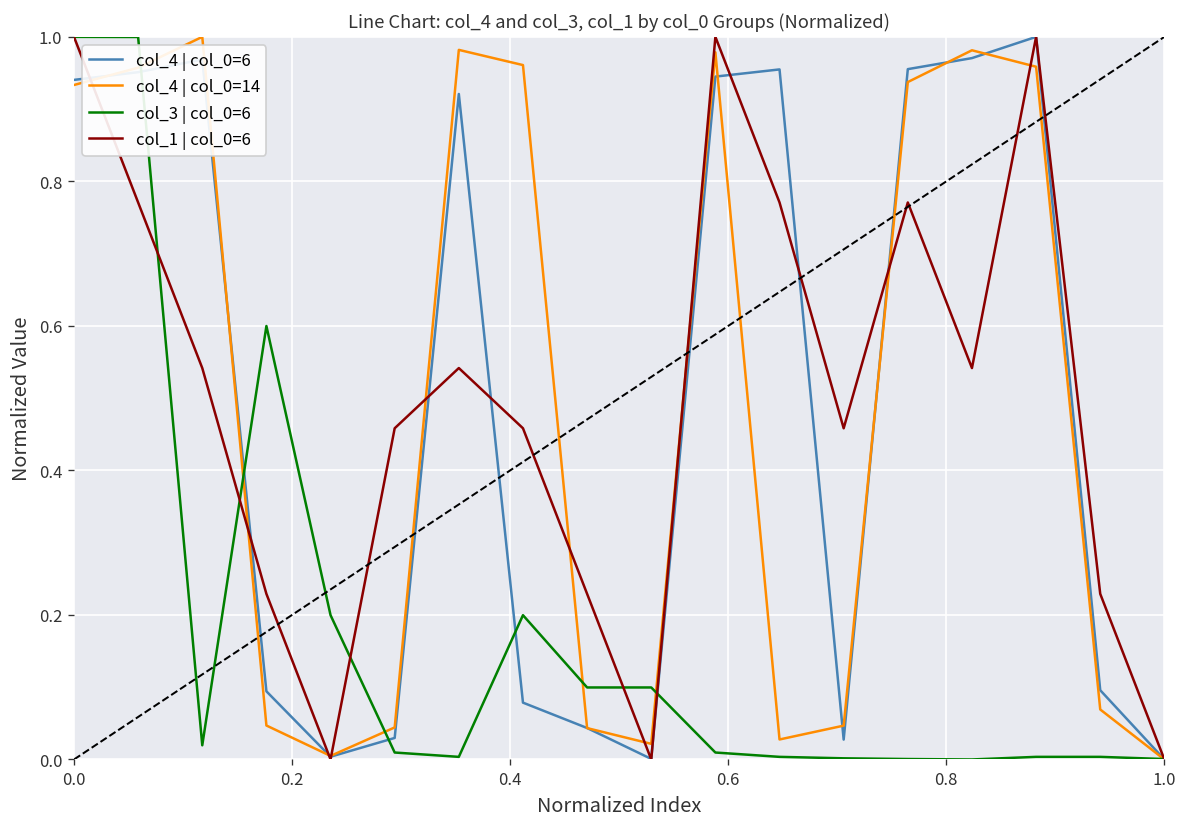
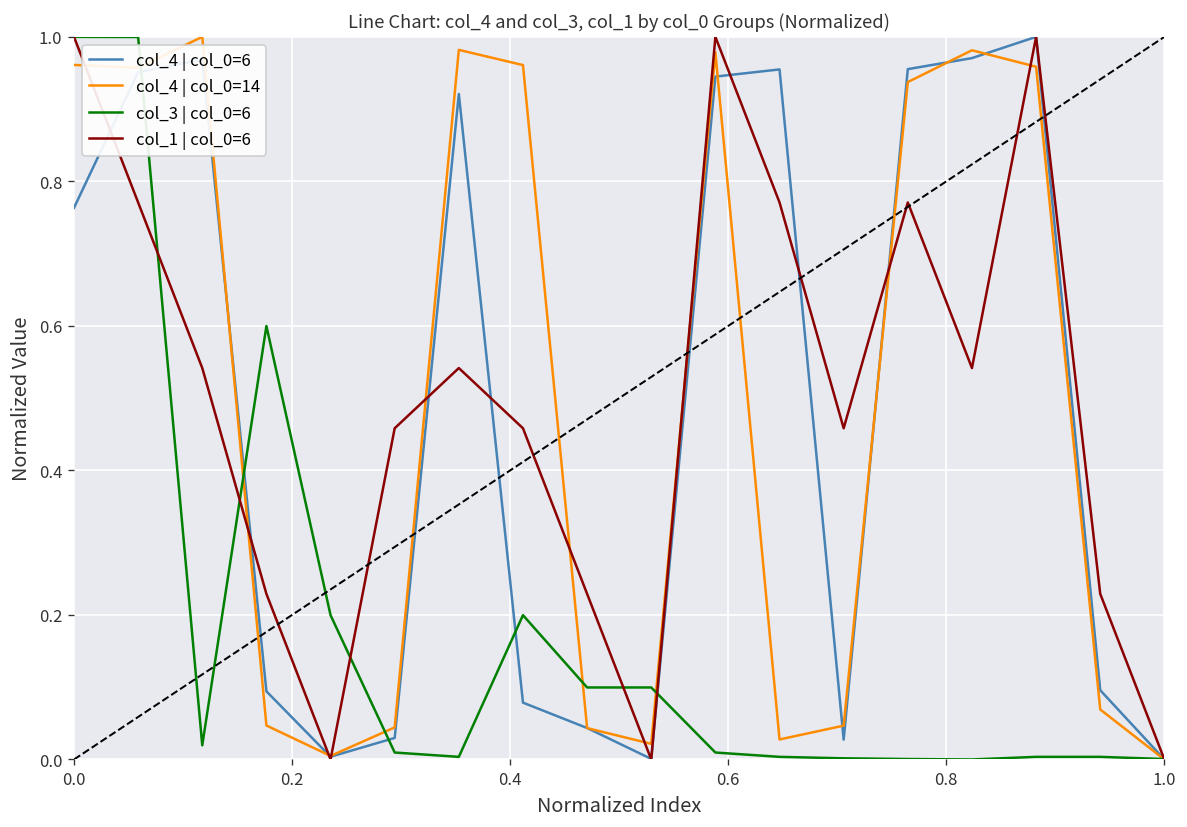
  {
    "col_4 | col_0=6": {
-     "0.0": 0.94
+     "0.0": 0.76
    },
    "col_4 | col_0=14": {
-     "0.0": 0.93
+     "0.0": 0.96
    }
  }
